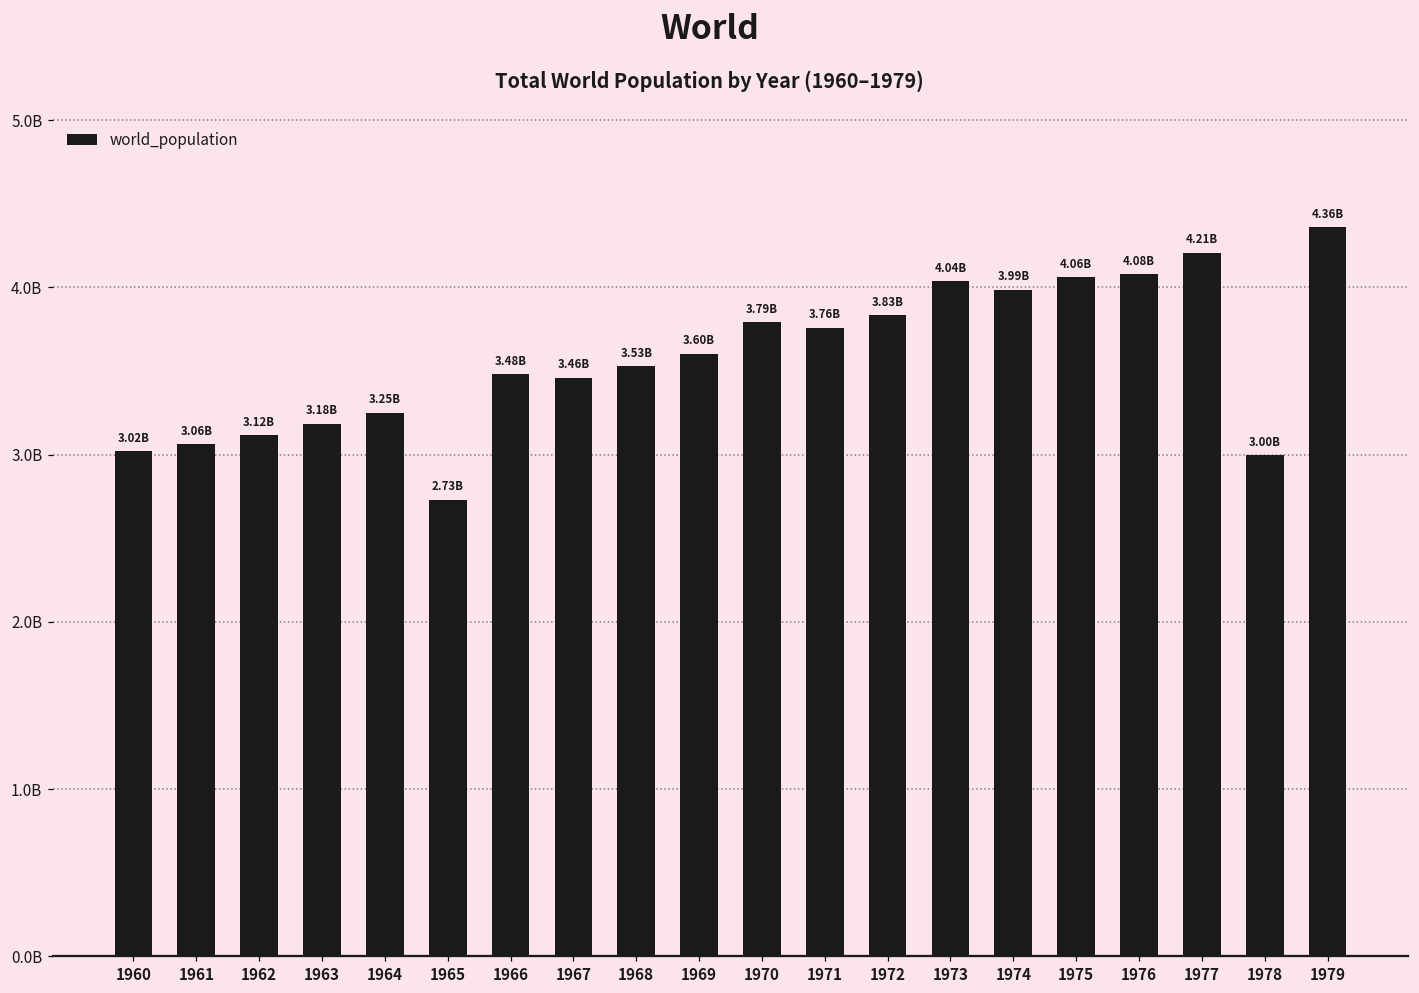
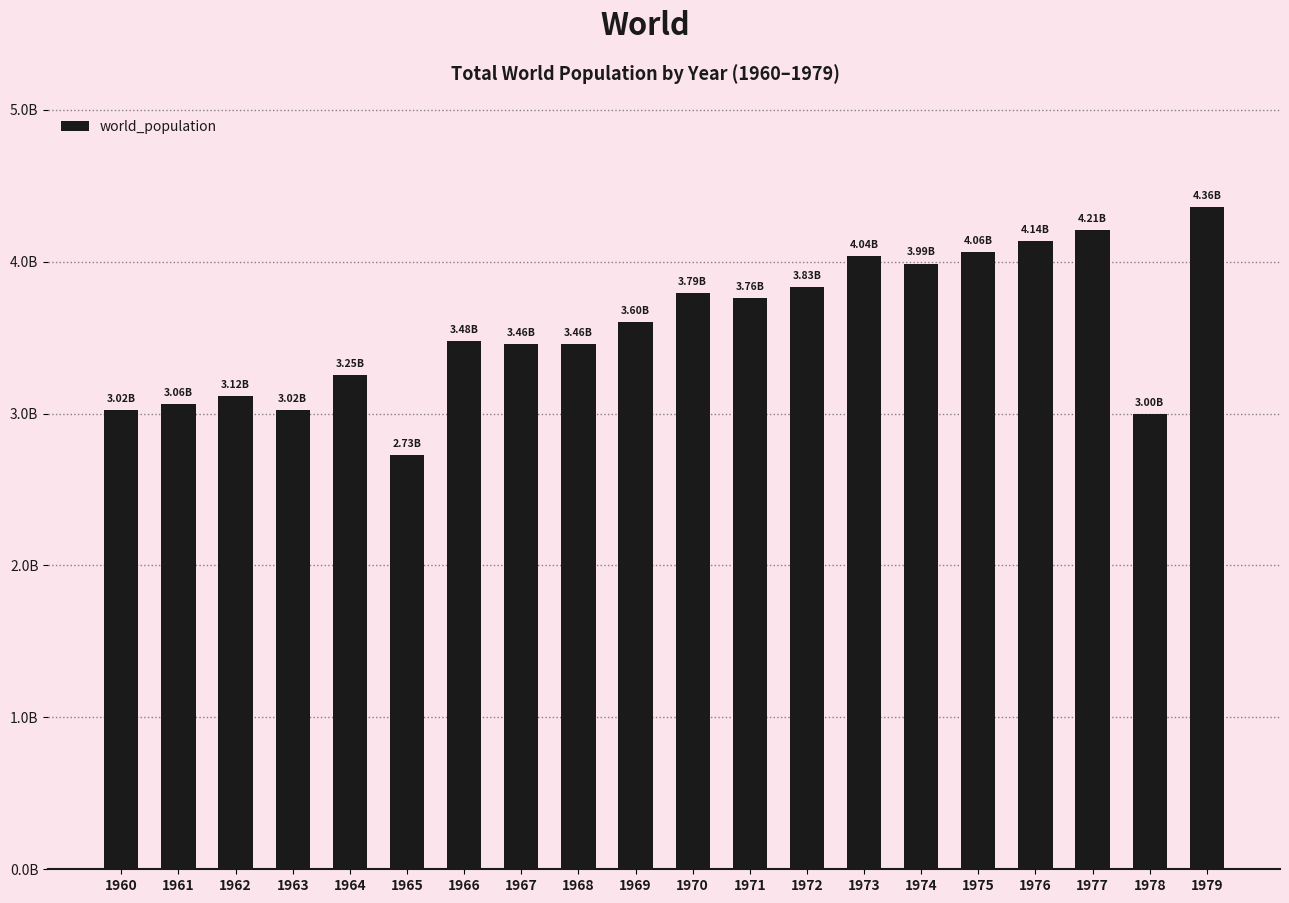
  {
    "1960": "3.02B",
    "1961": "3.06B",
    "1962": "3.12B",
-   "1963": "3.18B",
+   "1963": "3.02B",
    "1964": "3.25B",
    "1965": "2.73B",
    "1966": "3.48B",
    "1967": "3.46B",
-   "1968": "3.53B",
+   "1968": "3.46B",
    "1969": "3.60B",
    "1970": "3.79B",
    "1971": "3.76B",
    "1972": "3.83B",
    "1973": "4.04B",
    "1974": "3.99B",
    "1975": "4.06B",
-   "1976": "4.08B",
+   "1976": "4.14B",
    "1977": "4.21B",
    "1978": "3.00B",
    "1979": "4.36B"
  }
